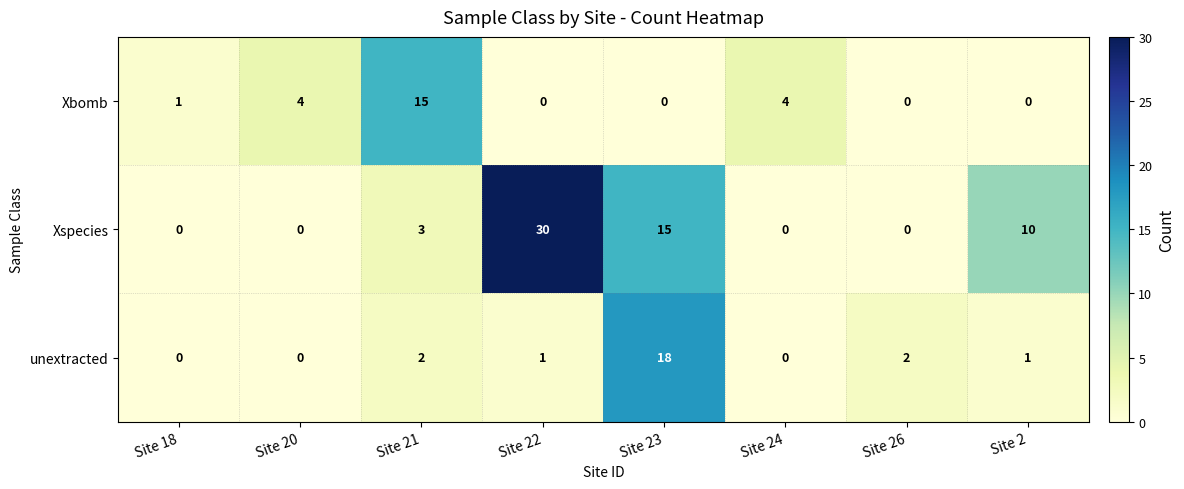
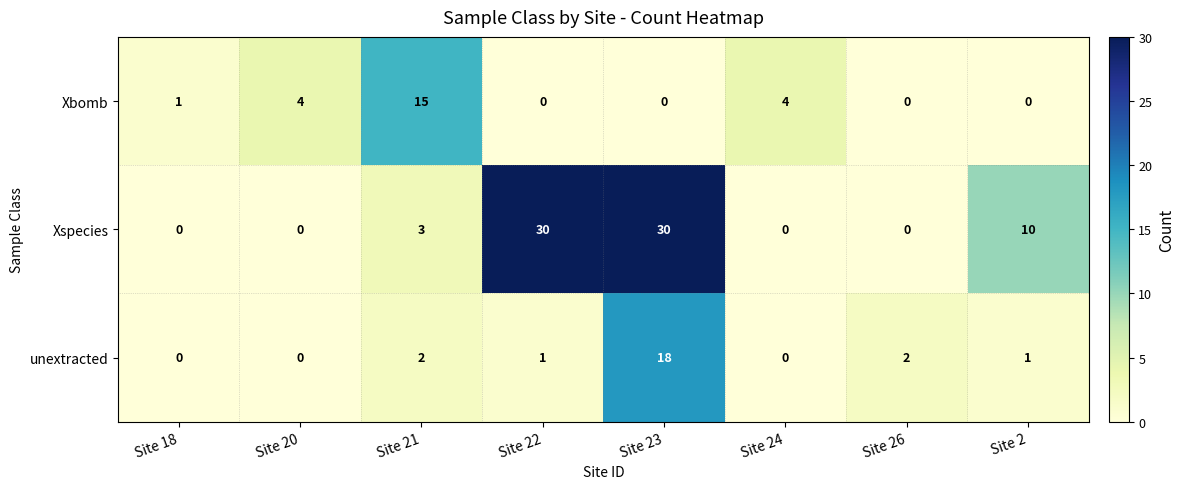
  {
    "Xbomb": {
      "Site 18": 1,
      "Site 20": 4,
      "Site 21": 15,
      "Site 22": 0,
      "Site 23": 0,
      "Site 24": 4,
      "Site 26": 0,
      "Site 2": 0
    },
    "Xspecies": {
      "Site 18": 0,
      "Site 20": 0,
      "Site 21": 3,
      "Site 22": 30,
-     "Site 23": 15,
+     "Site 23": 30,
      "Site 24": 0,
      "Site 26": 0,
      "Site 2": 10
    },
    "unextracted": {
      "Site 18": 0,
      "Site 20": 0,
      "Site 21": 2,
      "Site 22": 1,
      "Site 23": 18,
      "Site 24": 0,
      "Site 26": 2,
      "Site 2": 1
    }
  }
